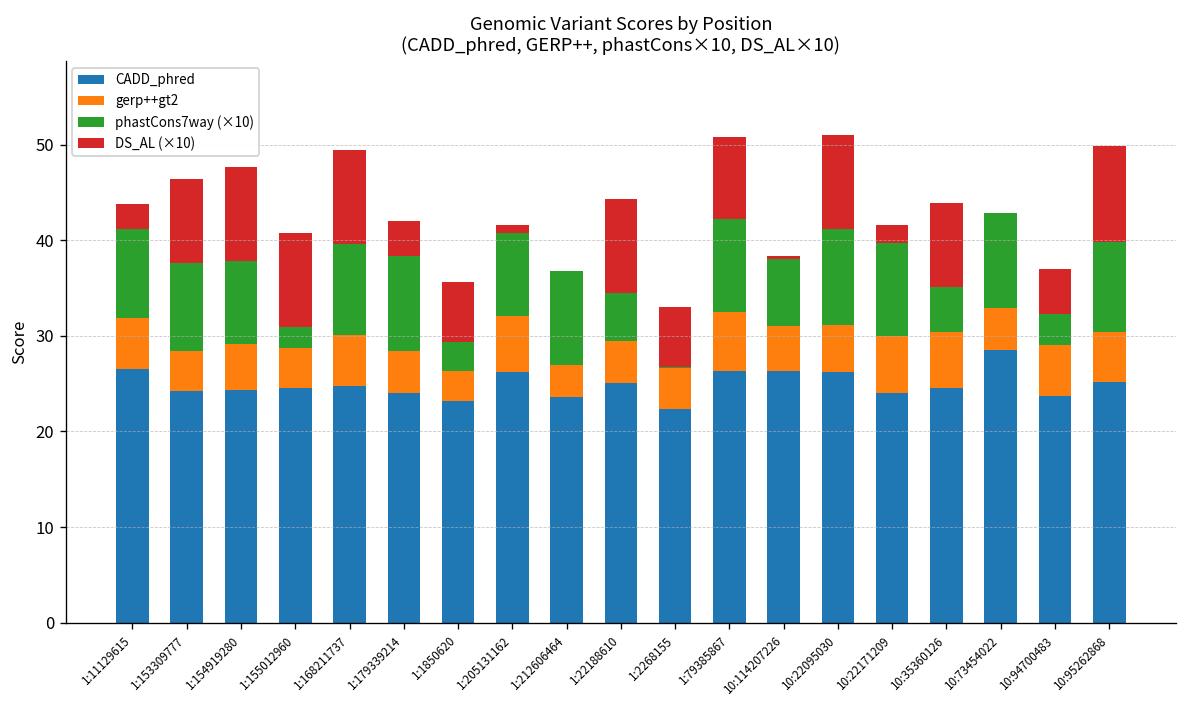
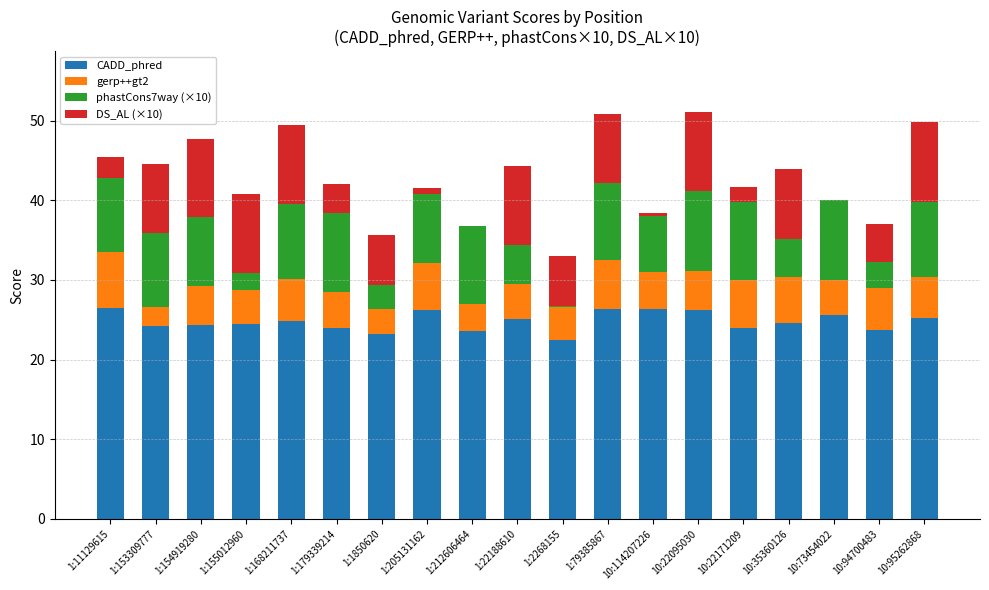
  {
    "CADD_phred": {
      "1:11129615": 27,
      "1:153309777": 24,
      "1:154919280": 24,
      "1:155012960": 25,
      "1:168211737": 25,
      "1:179339214": 24,
      "1:1850620": 23,
      "1:205131162": 26,
      "1:212606464": 24,
      "1:22188610": 25,
      "1:2268155": 22,
      "1:79385867": 26,
      "10:114207226": 26,
      "10:22095030": 26,
      "10:22171209": 24,
      "10:35360126": 25,
-     "10:73454022": 29,
+     "10:73454022": 26,
      "10:94700483": 24,
      "10:95262868": 25
    },
    "gerp++gt2": {
-     "1:11129615": 5,
-     "1:153309777": 4,
+     "1:11129615": 7,
+     "1:153309777": 2,
      "1:154919280": 5,
      "1:155012960": 4,
      "1:168211737": 5,
      "1:179339214": 4,
      "1:1850620": 3,
      "1:205131162": 6,
      "1:212606464": 3,
      "1:22188610": 4,
      "1:2268155": 4,
      "1:79385867": 6,
      "10:114207226": 5,
      "10:22095030": 5,
      "10:22171209": 6,
      "10:35360126": 6,
      "10:73454022": 4,
      "10:94700483": 5,
      "10:95262868": 5
    },
    "phastCons7way (×10)": {
      "1:11129615": 9,
      "1:153309777": 9,
      "1:154919280": 9,
      "1:155012960": 2,
      "1:168211737": 10,
      "1:179339214": 10,
      "1:1850620": 3,
      "1:205131162": 9,
      "1:212606464": 10,
      "1:22188610": 5,
      "1:79385867": 10,
      "10:114207226": 7,
      "10:22095030": 10,
      "10:22171209": 10,
      "10:35360126": 5,
      "10:73454022": 10,
      "10:94700483": 3,
      "10:95262868": 9
    },
    "DS_AL (×10)": {
      "1:11129615": 3,
      "1:153309777": 9,
      "1:154919280": 10,
      "1:155012960": 10,
      "1:168211737": 10,
      "1:179339214": 4,
      "1:1850620": 6,
      "1:205131162": 1,
      "1:212606464": 0,
      "1:22188610": 10,
      "1:2268155": 6,
      "1:79385867": 9,
      "10:22095030": 10,
      "10:22171209": 2,
      "10:35360126": 9,
      "10:73454022": 0,
      "10:94700483": 5,
      "10:95262868": 10
    }
  }
